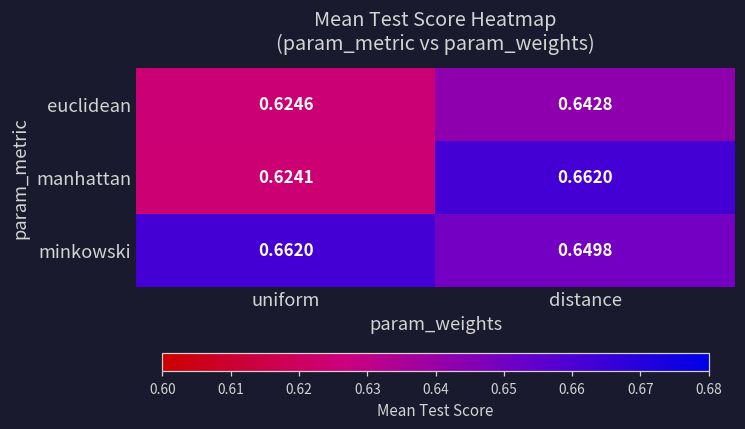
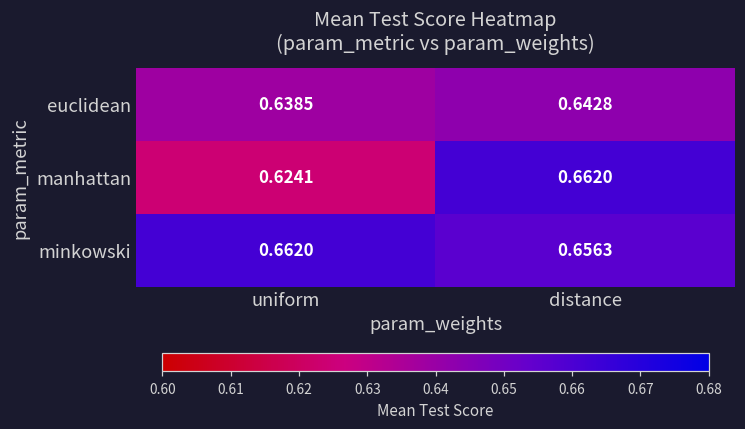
  {
    "euclidean": {
-     "uniform": 0.6246,
+     "uniform": 0.6385,
      "distance": 0.6428
    },
    "manhattan": {
      "uniform": 0.6241,
      "distance": 0.6620
    },
    "minkowski": {
      "uniform": 0.6620,
-     "distance": 0.6498
+     "distance": 0.6563
    }
  }
